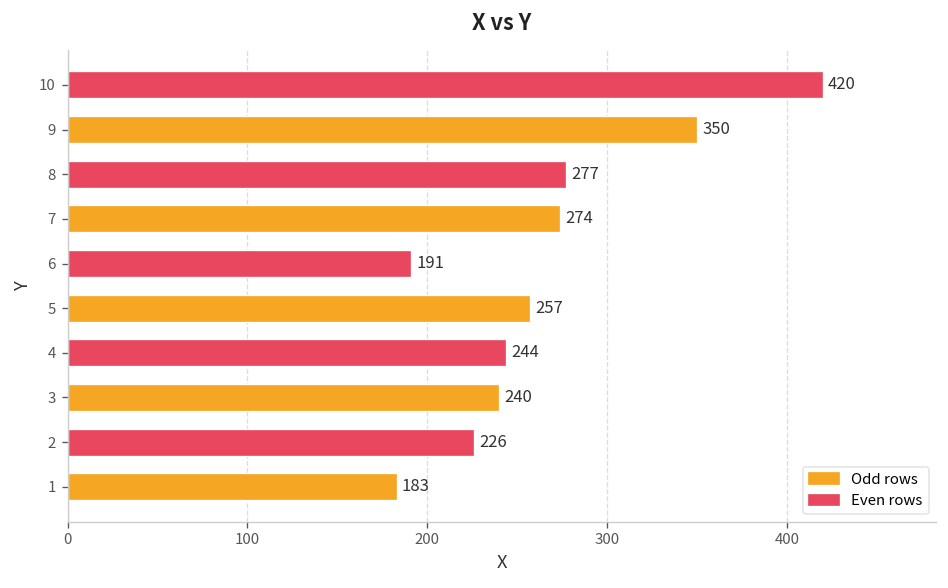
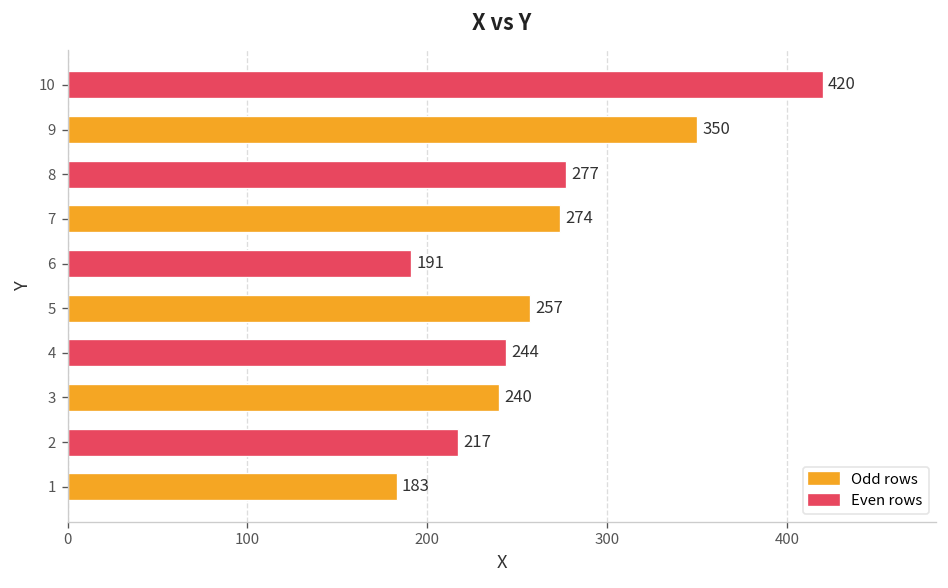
  {
    "10": 420,
    "9": 350,
    "8": 277,
    "7": 274,
    "6": 191,
    "5": 257,
    "4": 244,
    "3": 240,
-   "2": 226,
+   "2": 217,
    "1": 183
  }
